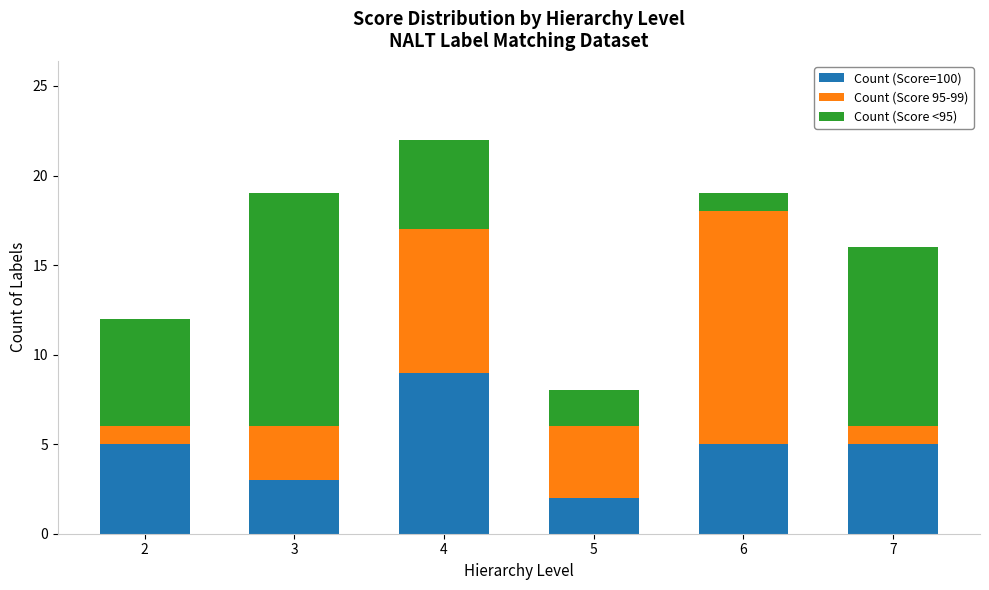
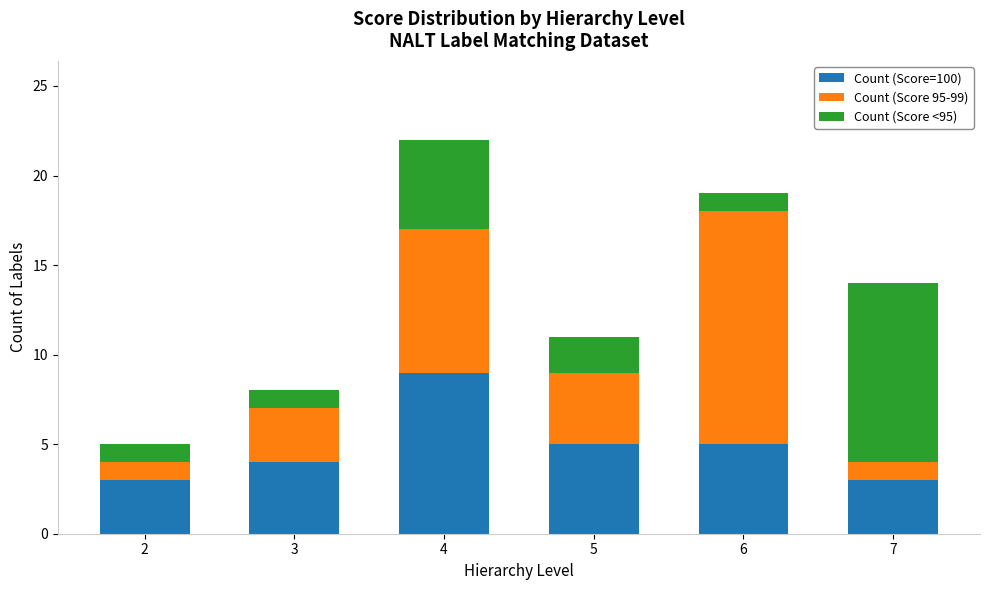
  {
    "Count (Score=100)": {
-     "2": 5,
-     "3": 3,
+     "2": 3,
+     "3": 4,
      "4": 9,
-     "5": 2,
+     "5": 5,
      "6": 5,
-     "7": 5
+     "7": 3
    },
    "Count (Score 95-99)": {
      "2": 1,
      "3": 3,
      "4": 8,
      "5": 4,
      "6": 13,
      "7": 1
    },
    "Count (Score <95)": {
-     "2": 6,
-     "3": 13,
+     "2": 1,
+     "3": 1,
      "4": 5,
      "5": 2,
      "6": 1,
      "7": 10
    }
  }
